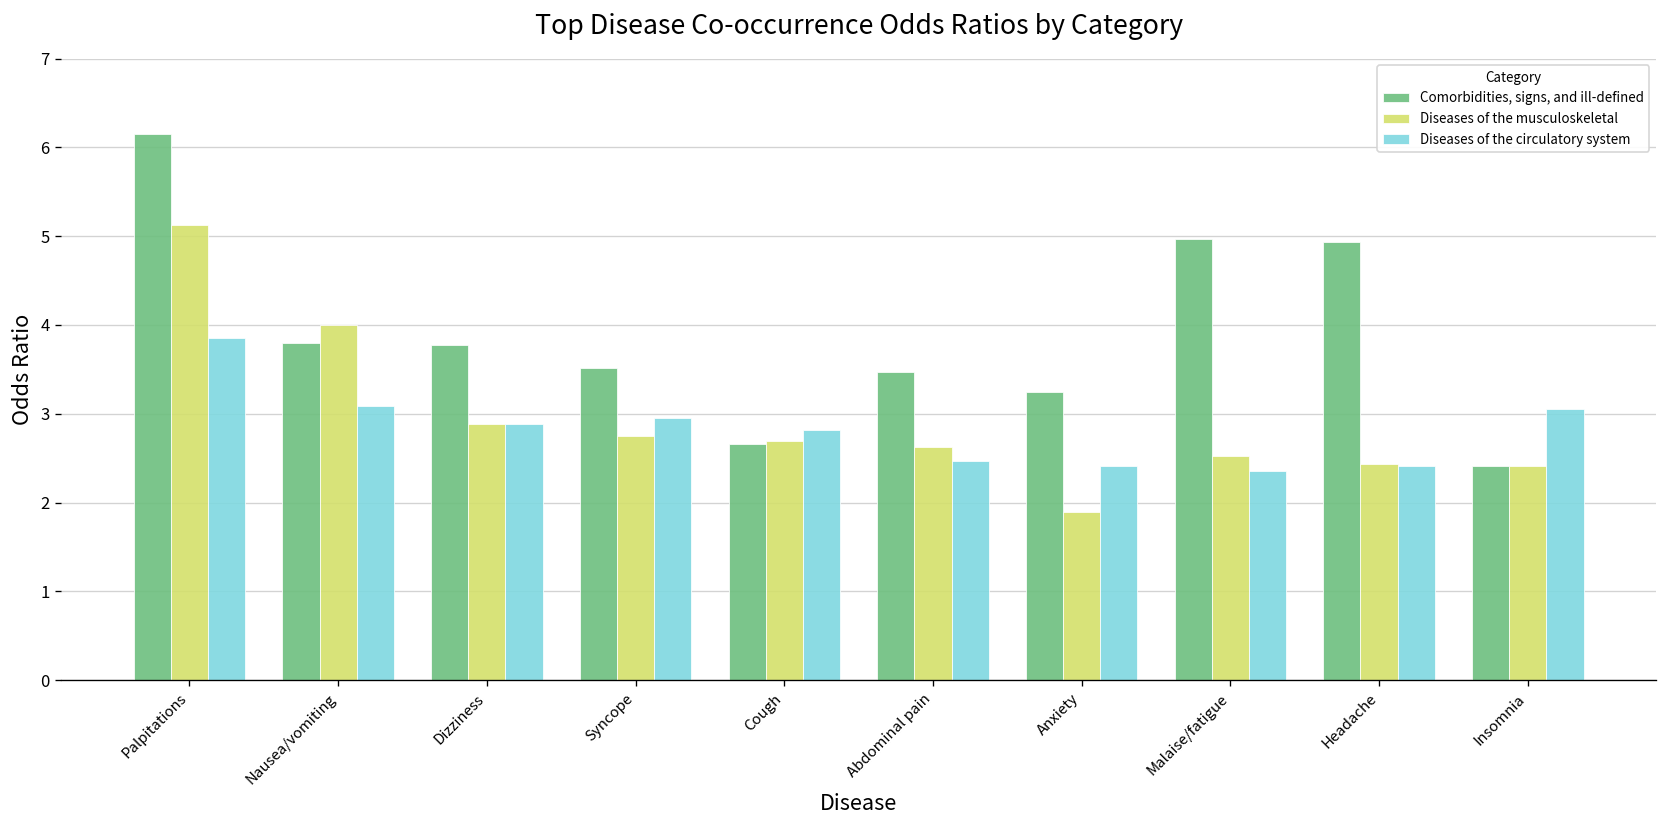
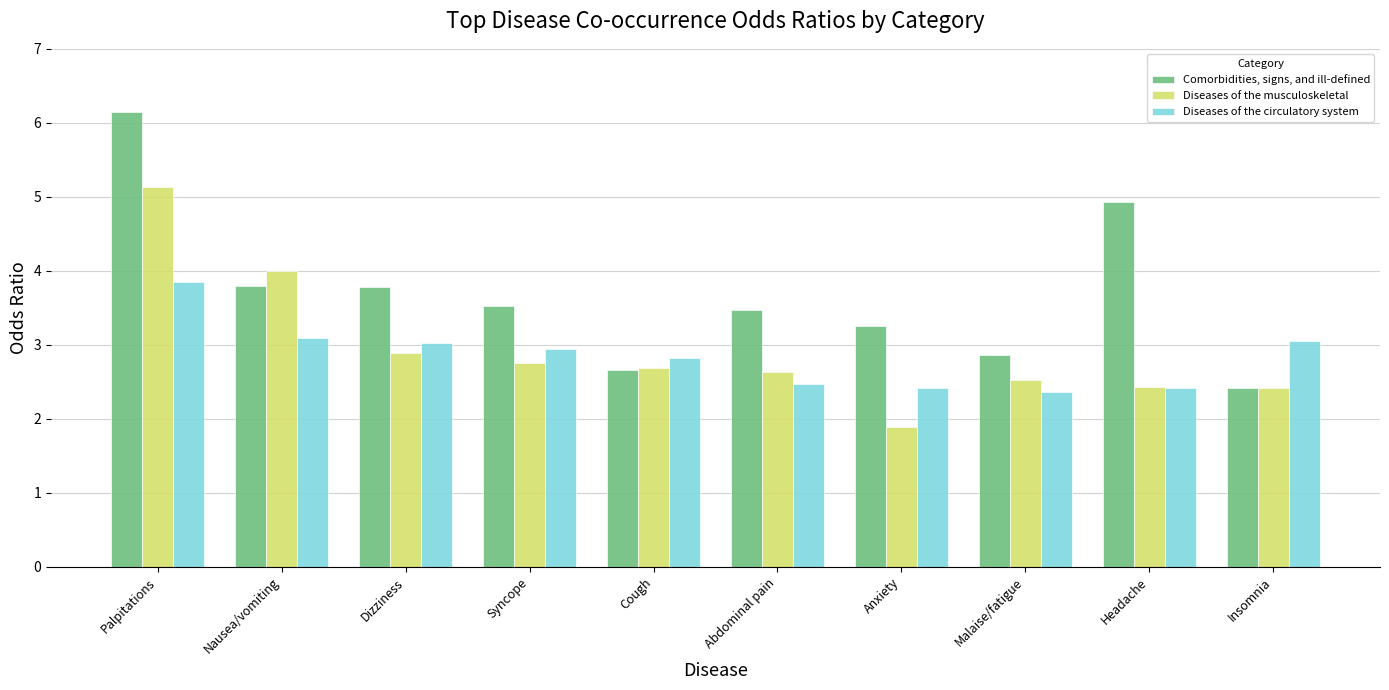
  {
    "Comorbidities, signs, and ill-defined": {
      "Palpitations": 6.2,
      "Nausea/vomiting": 3.8,
      "Dizziness": 3.8,
      "Syncope": 3.5,
      "Cough": 2.7,
      "Abdominal pain": 3.5,
      "Anxiety": 3.3,
-     "Malaise/fatigue": 5.0,
+     "Malaise/fatigue": 2.9,
      "Headache": 4.9,
      "Insomnia": 2.4
    },
    "Diseases of the musculoskeletal": {
      "Palpitations": 5.1,
      "Nausea/vomiting": 4.0,
      "Dizziness": 2.9,
      "Syncope": 2.8,
      "Cough": 2.7,
      "Abdominal pain": 2.6,
      "Anxiety": 1.9,
      "Malaise/fatigue": 2.5,
      "Headache": 2.4,
      "Insomnia": 2.4
    },
    "Diseases of the circulatory system": {
      "Palpitations": 3.9,
      "Nausea/vomiting": 3.1,
-     "Dizziness": 2.9,
+     "Dizziness": 3.0,
      "Syncope": 3.0,
      "Cough": 2.8,
      "Abdominal pain": 2.5,
      "Anxiety": 2.4,
      "Malaise/fatigue": 2.4,
      "Headache": 2.4,
      "Insomnia": 3.1
    }
  }
